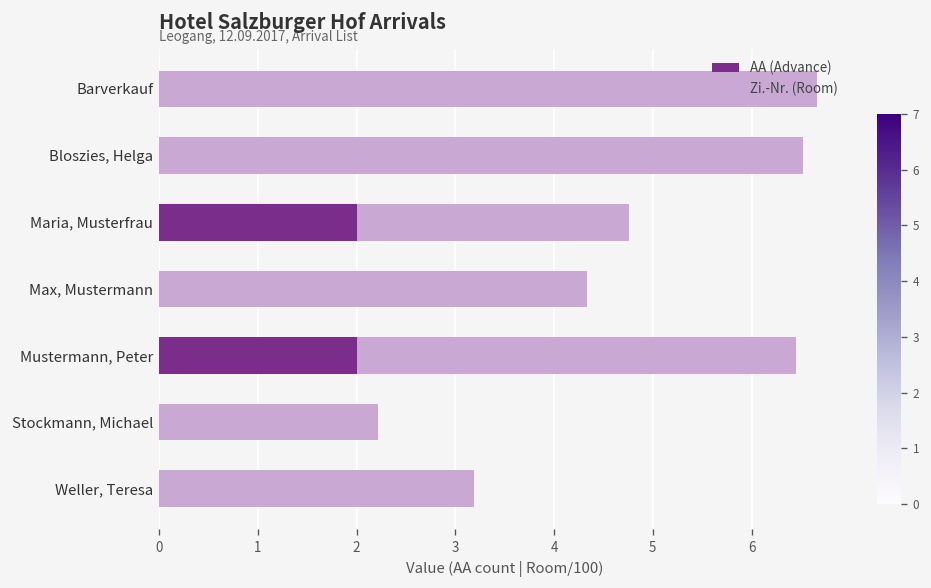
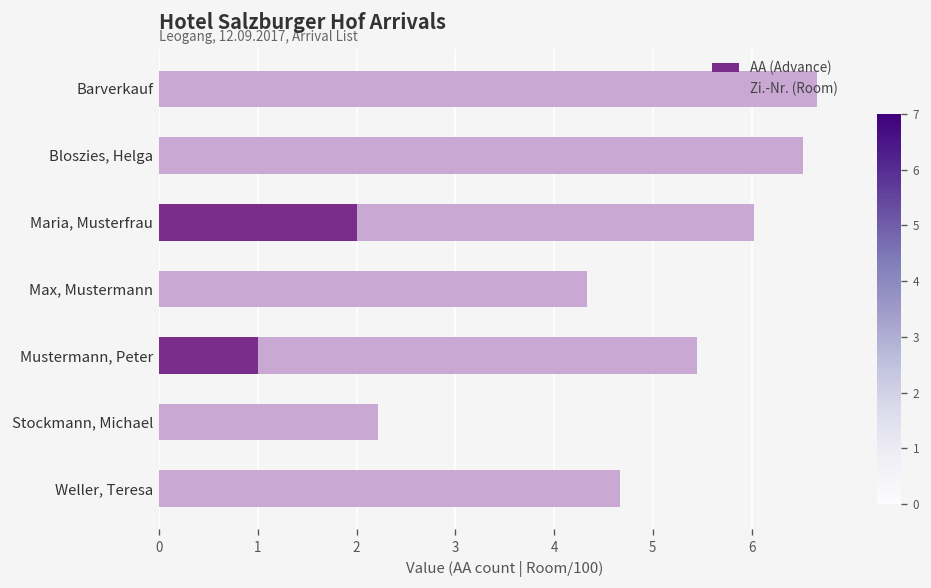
  {
    "AA (Advance)": {
      "Barverkauf": 0,
      "Bloszies, Helga": 0,
      "Maria, Musterfrau": 2,
      "Max, Mustermann": 0,
-     "Mustermann, Peter": 2,
+     "Mustermann, Peter": 1,
      "Stockmann, Michael": 0,
      "Weller, Teresa": 0
    },
    "Zi.-Nr. (Room)": {
      "Barverkauf": 6.7,
      "Bloszies, Helga": 6.5,
-     "Maria, Musterfrau": 2.8,
+     "Maria, Musterfrau": 4.0,
      "Max, Mustermann": 4.3,
      "Mustermann, Peter": 4.5,
      "Stockmann, Michael": 2.2,
-     "Weller, Teresa": 3.2
+     "Weller, Teresa": 4.7
    }
  }
